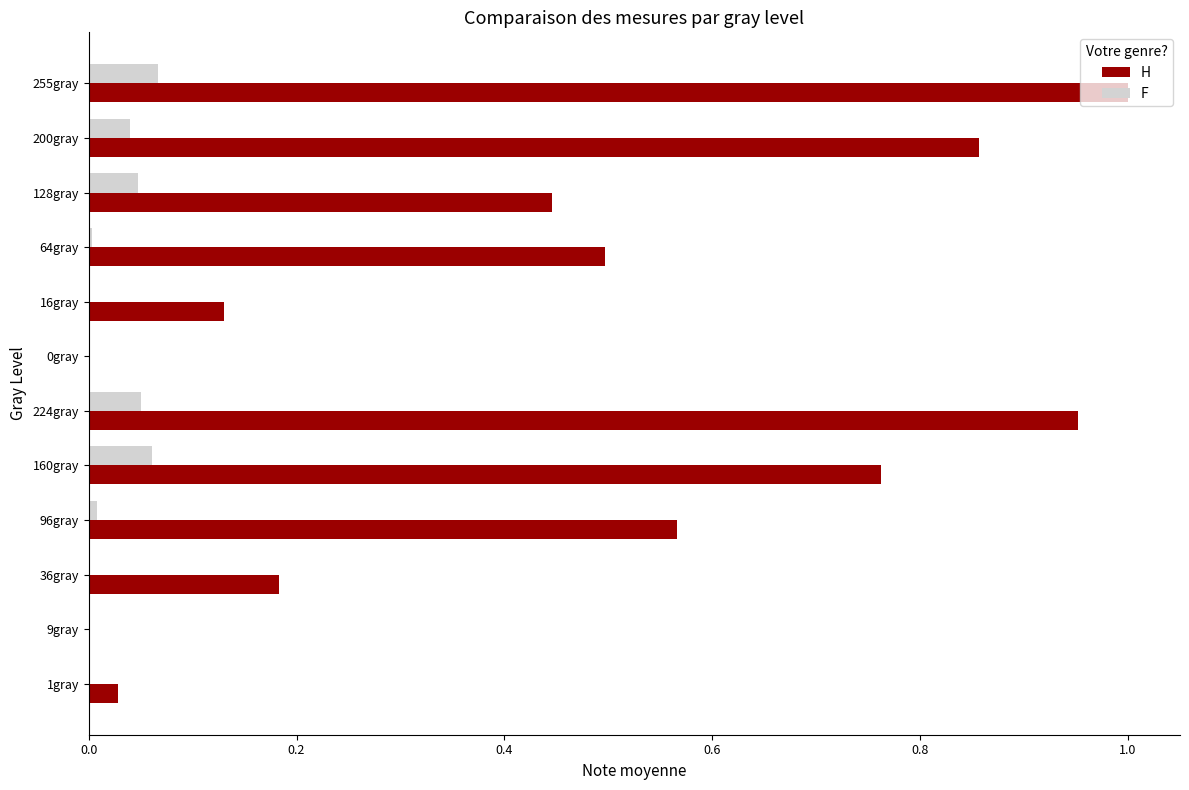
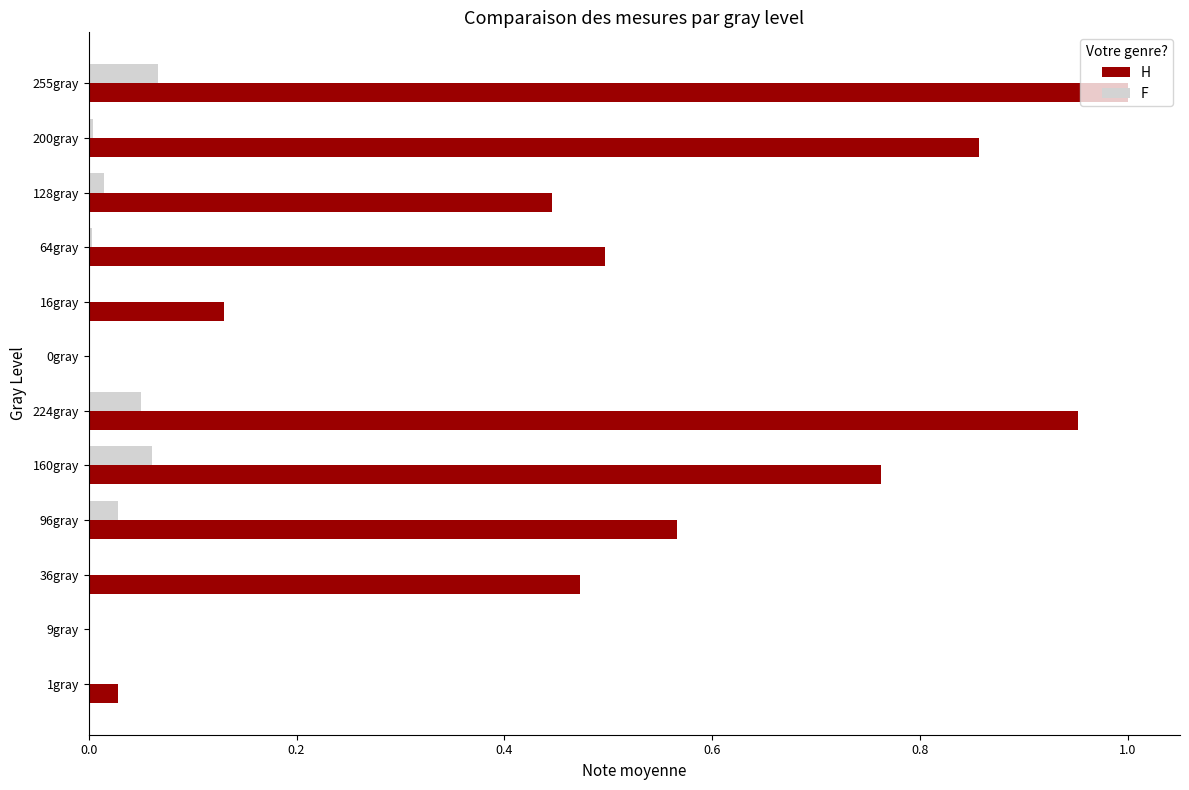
  {
    "H": {
      "200gray": 0.856,
      "128gray": 0.446,
      "64gray": 0.497,
      "16gray": 0.130,
      "0gray": 0.000,
      "224gray": 0.952,
      "160gray": 0.762,
      "96gray": 0.566,
-     "36gray": 0.183,
+     "36gray": 0.473,
      "9gray": 0.000,
      "1gray": 0.028
    },
    "F": {
      "255gray": 0.067,
-     "200gray": 0.039,
-     "128gray": 0.047,
+     "200gray": 0.004,
+     "128gray": 0.015,
      "64gray": 0.003,
      "0gray": 0.000,
      "224gray": 0.051,
      "160gray": 0.061,
-     "96gray": 0.008,
+     "96gray": 0.029,
      "1gray": 0.000
    }
  }
